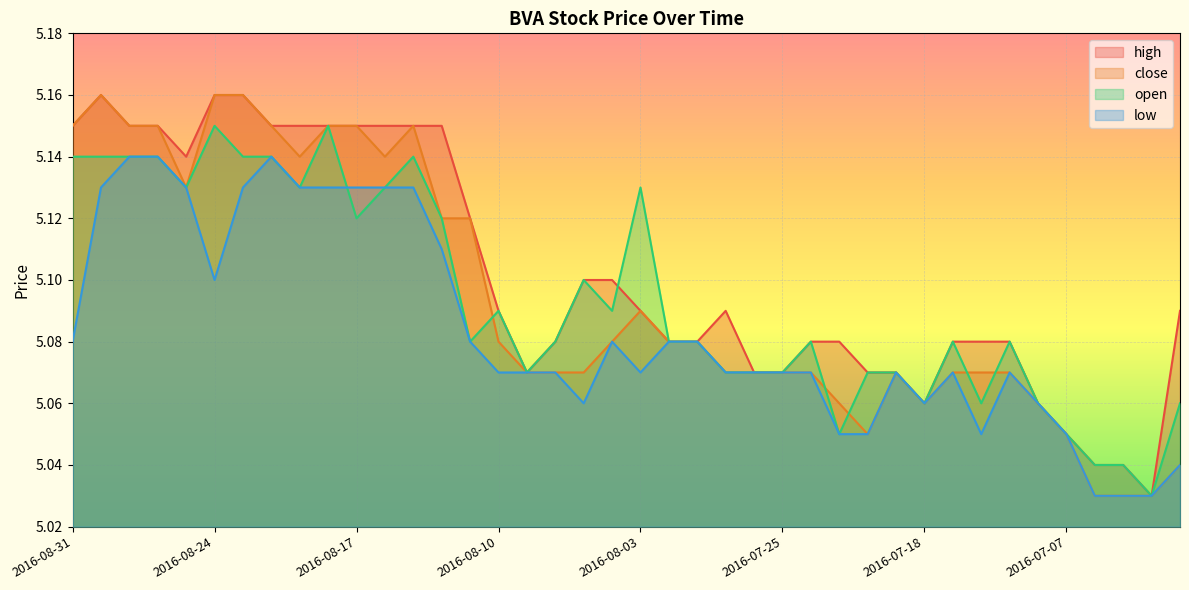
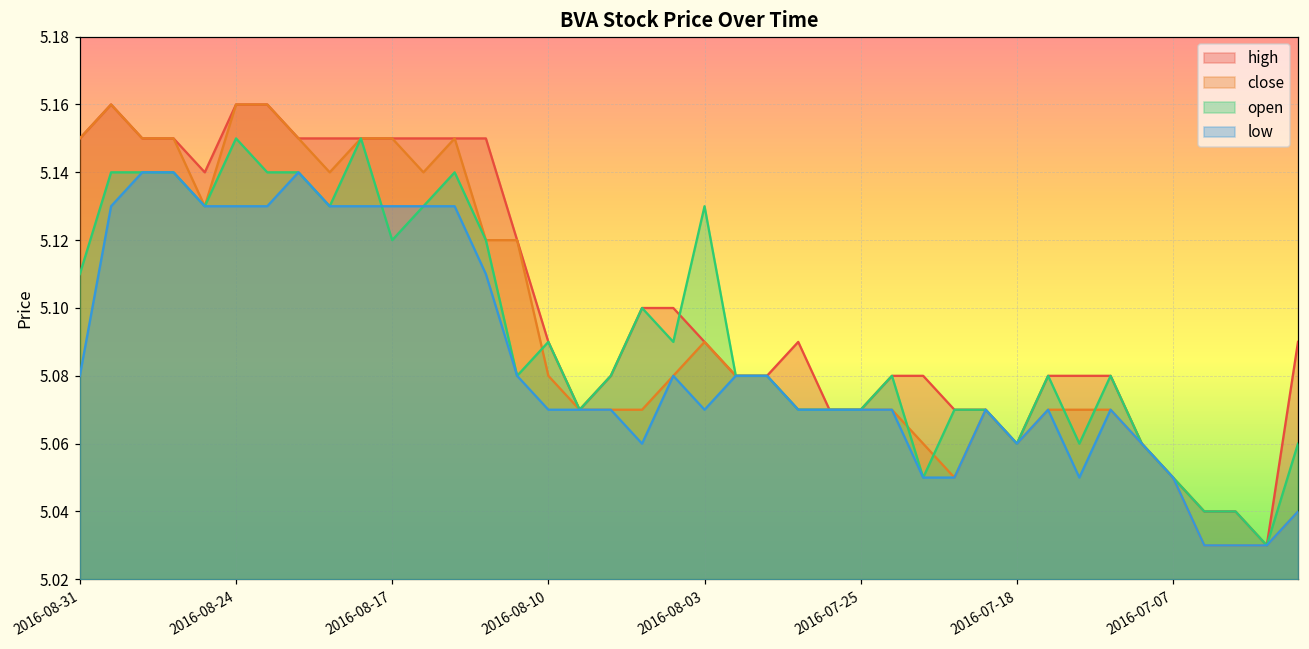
  {
    "open": {
-     "2016-08-31": 5.14,
+     "2016-08-31": 5.11,
      "2016-08-24": 5.15,
      "2016-08-17": 5.12,
      "2016-08-03": 5.13
    },
    "low": {
      "2016-08-31": 5.08,
-     "2016-08-24": 5.10,
+     "2016-08-24": 5.13,
      "2016-08-17": 5.13,
      "2016-08-10": 5.07,
      "2016-08-03": 5.07
    }
  }
